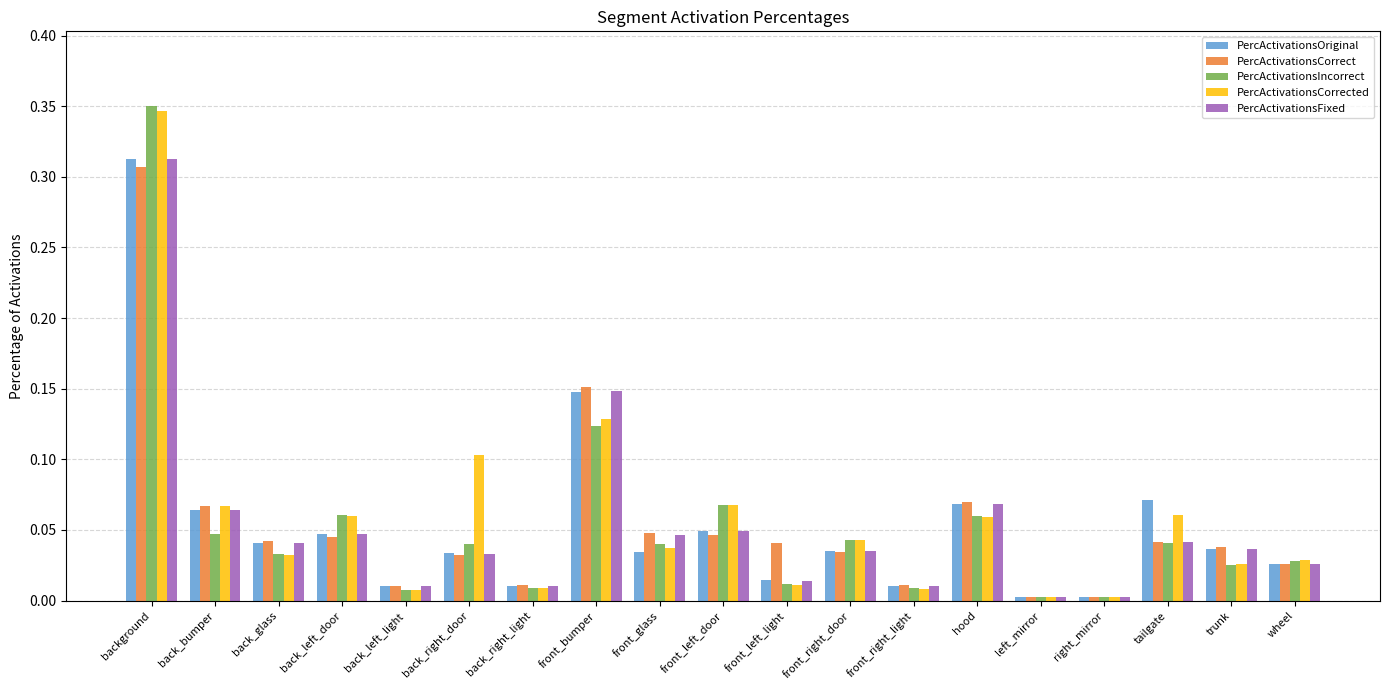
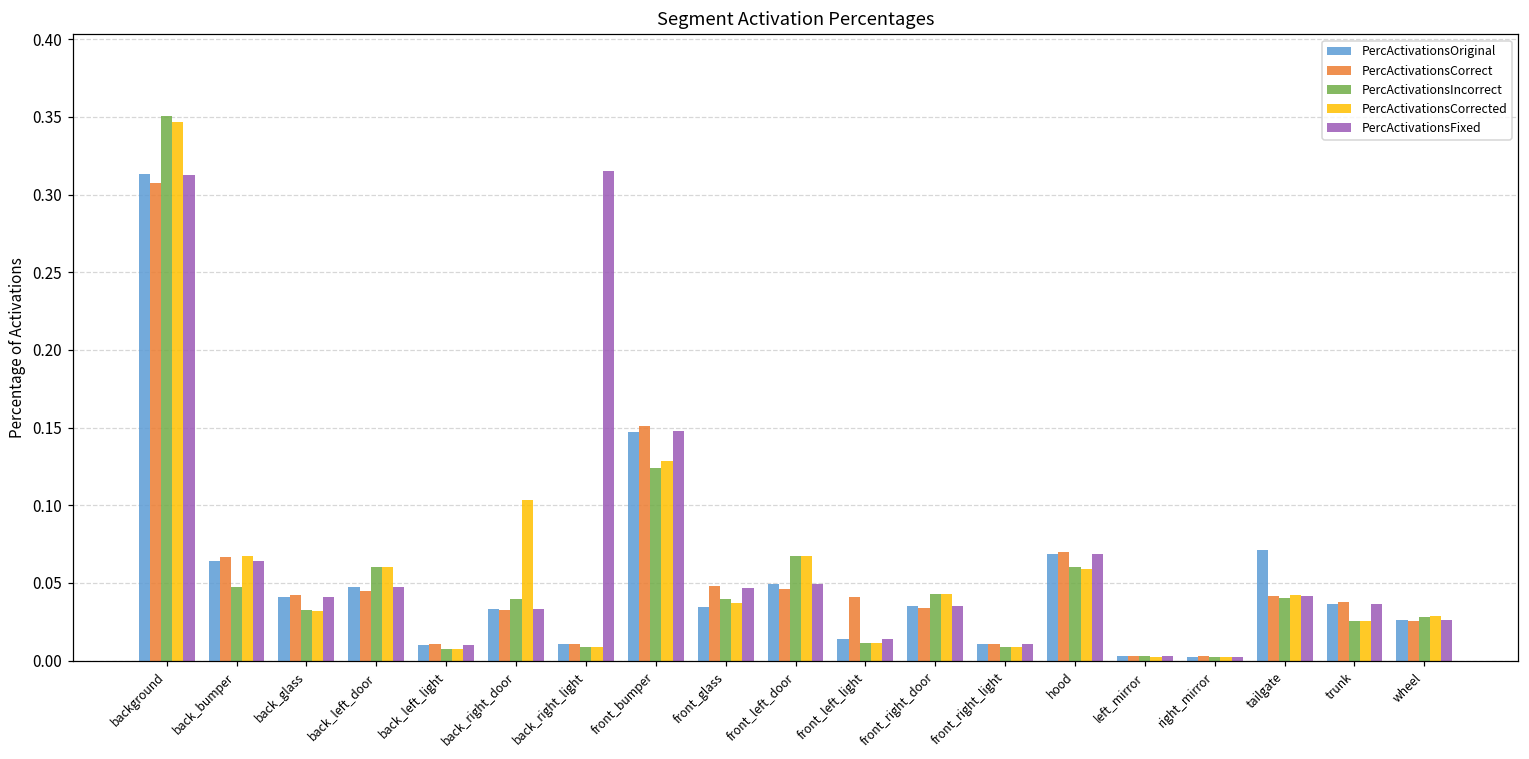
  {
    "PercActivationsOriginal": {
      "background": 0.313,
      "back_bumper": 0.064,
      "back_glass": 0.041,
      "back_left_door": 0.047,
      "back_left_light": 0.010,
      "back_right_door": 0.033,
      "back_right_light": 0.010,
      "front_bumper": 0.147,
      "front_glass": 0.034,
      "front_left_door": 0.049,
      "front_left_light": 0.014,
      "front_right_door": 0.035,
      "front_right_light": 0.011,
      "hood": 0.069,
      "left_mirror": 0.003,
      "right_mirror": 0.003,
      "tailgate": 0.071,
      "trunk": 0.036,
      "wheel": 0.026
    },
    "PercActivationsCorrect": {
      "background": 0.307,
      "back_bumper": 0.067,
      "back_glass": 0.042,
      "back_left_door": 0.045,
      "back_left_light": 0.010,
      "back_right_door": 0.032,
      "back_right_light": 0.011,
      "front_bumper": 0.151,
      "front_glass": 0.048,
      "front_left_door": 0.046,
      "front_left_light": 0.041,
      "front_right_door": 0.034,
      "front_right_light": 0.011,
      "hood": 0.070,
      "left_mirror": 0.003,
      "right_mirror": 0.003,
      "tailgate": 0.041,
      "trunk": 0.038,
      "wheel": 0.026
    },
    "PercActivationsIncorrect": {
      "background": 0.350,
      "back_bumper": 0.047,
      "back_glass": 0.033,
      "back_left_door": 0.060,
      "back_left_light": 0.008,
      "back_right_door": 0.040,
      "back_right_light": 0.009,
      "front_bumper": 0.124,
      "front_glass": 0.040,
      "front_left_door": 0.068,
      "front_left_light": 0.012,
      "front_right_door": 0.043,
      "front_right_light": 0.009,
      "hood": 0.060,
      "left_mirror": 0.003,
      "right_mirror": 0.002,
      "tailgate": 0.040,
      "trunk": 0.025,
      "wheel": 0.028
    },
    "PercActivationsCorrected": {
      "background": 0.347,
      "back_bumper": 0.067,
      "back_glass": 0.032,
      "back_left_door": 0.060,
      "back_left_light": 0.008,
      "back_right_door": 0.103,
      "back_right_light": 0.009,
      "front_bumper": 0.129,
      "front_glass": 0.037,
      "front_left_door": 0.068,
      "front_left_light": 0.011,
      "front_right_door": 0.043,
      "front_right_light": 0.009,
      "hood": 0.059,
      "left_mirror": 0.003,
      "right_mirror": 0.002,
-     "tailgate": 0.061,
+     "tailgate": 0.042,
      "trunk": 0.026,
      "wheel": 0.029
    },
    "PercActivationsFixed": {
      "background": 0.312,
      "back_bumper": 0.064,
      "back_glass": 0.041,
      "back_left_door": 0.047,
      "back_left_light": 0.010,
      "back_right_door": 0.033,
-     "back_right_light": 0.010,
+     "back_right_light": 0.315,
      "front_bumper": 0.148,
      "front_glass": 0.046,
      "front_left_door": 0.049,
      "front_left_light": 0.014,
      "front_right_door": 0.035,
      "front_right_light": 0.011,
      "hood": 0.069,
      "left_mirror": 0.003,
      "right_mirror": 0.003,
      "tailgate": 0.042,
      "trunk": 0.036,
      "wheel": 0.026
    }
  }
